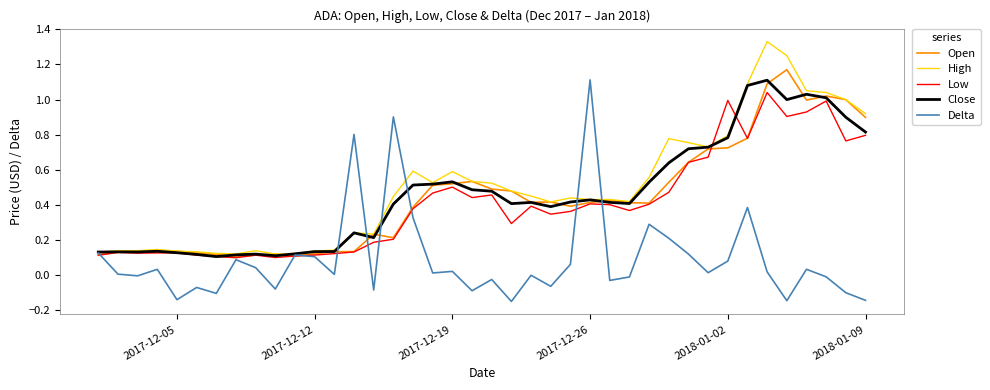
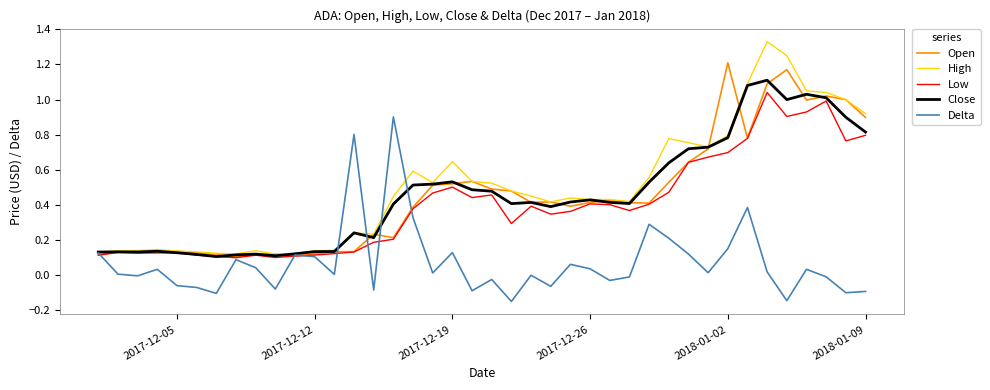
  {
    "Open": {
-     "2018-01-02": 0.72,
+     "2018-01-02": 1.21,
      "2018-01-09": 0.90
    },
    "High": {
-     "2017-12-19": 0.59,
+     "2017-12-19": 0.65,
      "2018-01-09": 0.92
    },
    "Low": {
      "2017-12-19": 0.50,
-     "2018-01-02": 0.99,
+     "2018-01-02": 0.70,
      "2018-01-09": 0.80
    },
    "Close": {
      "2018-01-09": 0.81
    },
    "Delta": {
-     "2017-12-05": -0.14,
-     "2017-12-19": 0.02,
-     "2017-12-26": 1.11,
-     "2018-01-02": 0.08,
-     "2018-01-09": -0.14
+     "2017-12-05": -0.06,
+     "2017-12-19": 0.13,
+     "2017-12-26": 0.04,
+     "2018-01-02": 0.15,
+     "2018-01-09": -0.09
    }
  }
